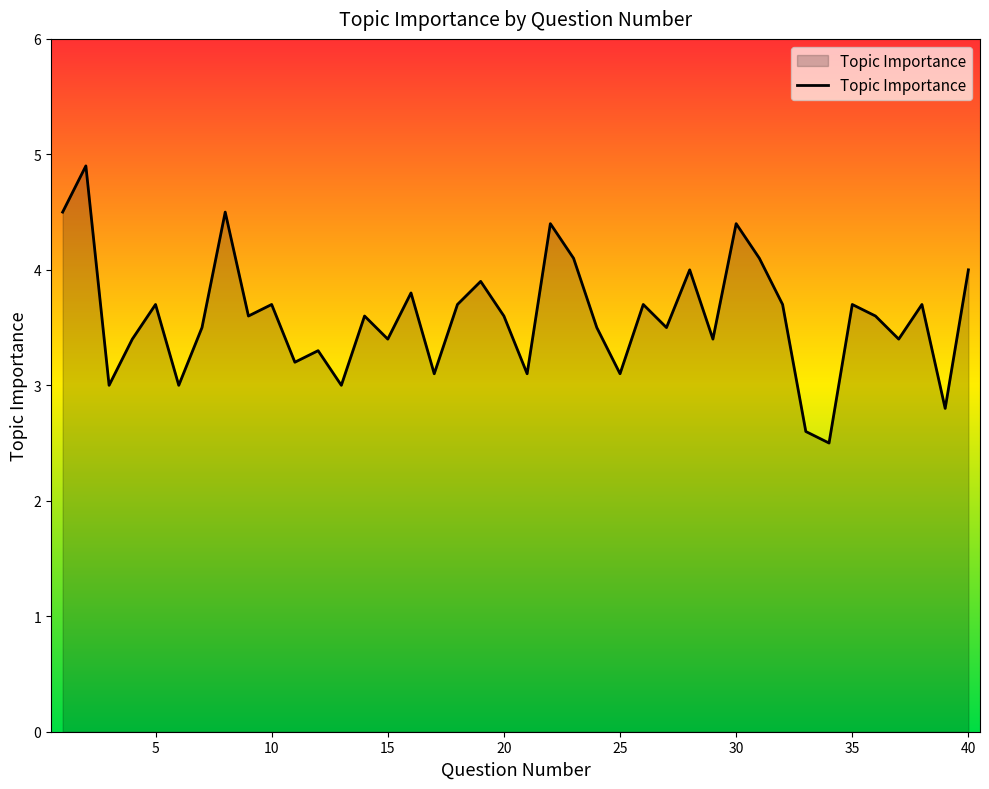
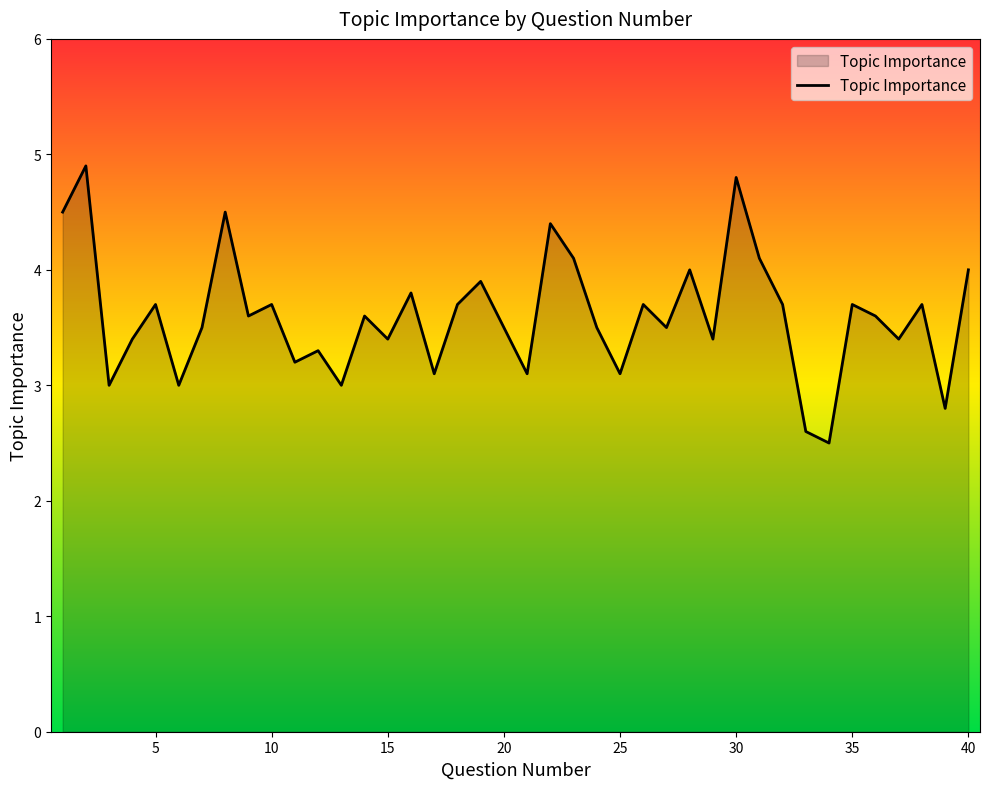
  {
    "5": 3.7,
    "10": 3.7,
    "15": 3.4,
-   "20": 3.6,
+   "20": 3.5,
    "25": 3.1,
-   "30": 4.4,
+   "30": 4.8,
    "35": 3.7,
    "40": 4.0
  }
